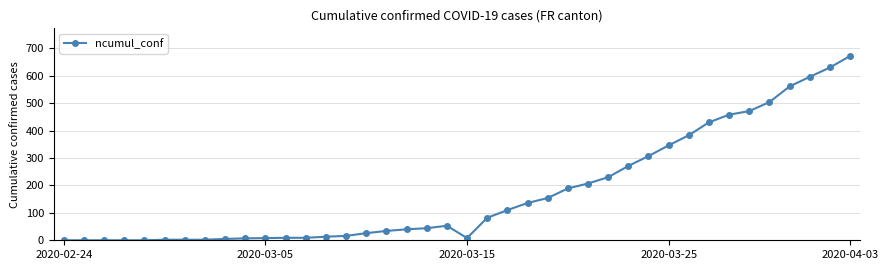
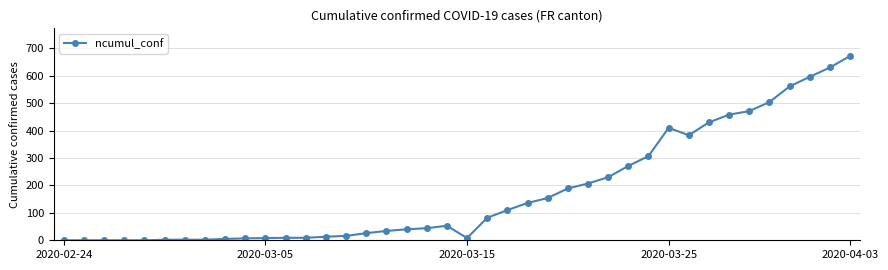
  {
    "2020-02-24": 0,
    "2020-03-05": 10,
    "2020-03-15": 10,
-   "2020-03-25": 350,
+   "2020-03-25": 410,
    "2020-04-03": 670
  }
